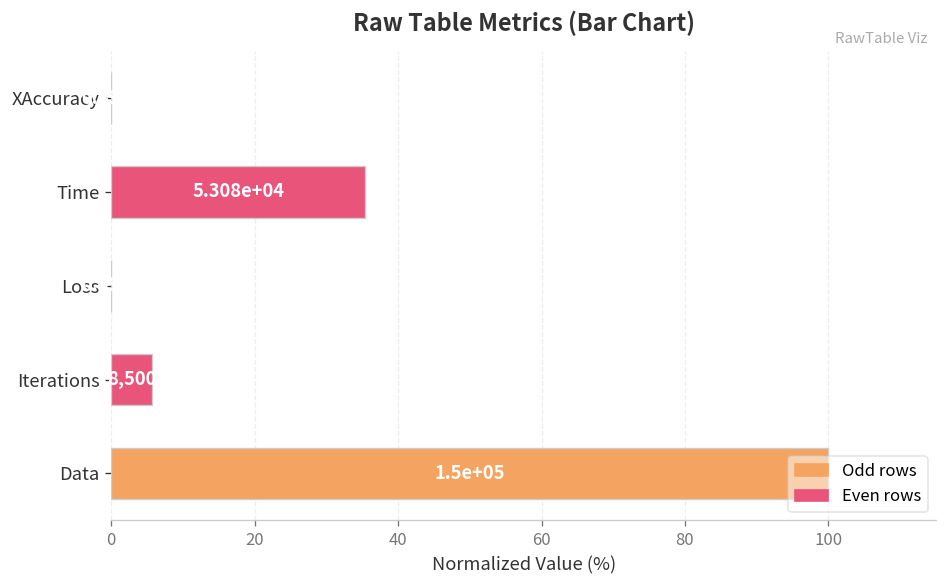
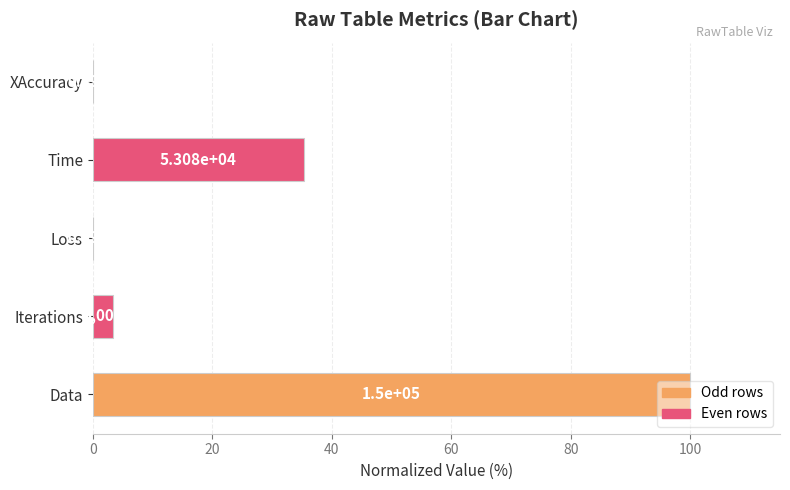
  {
-   "Iterations": 6
+   "Iterations": 3
  }
